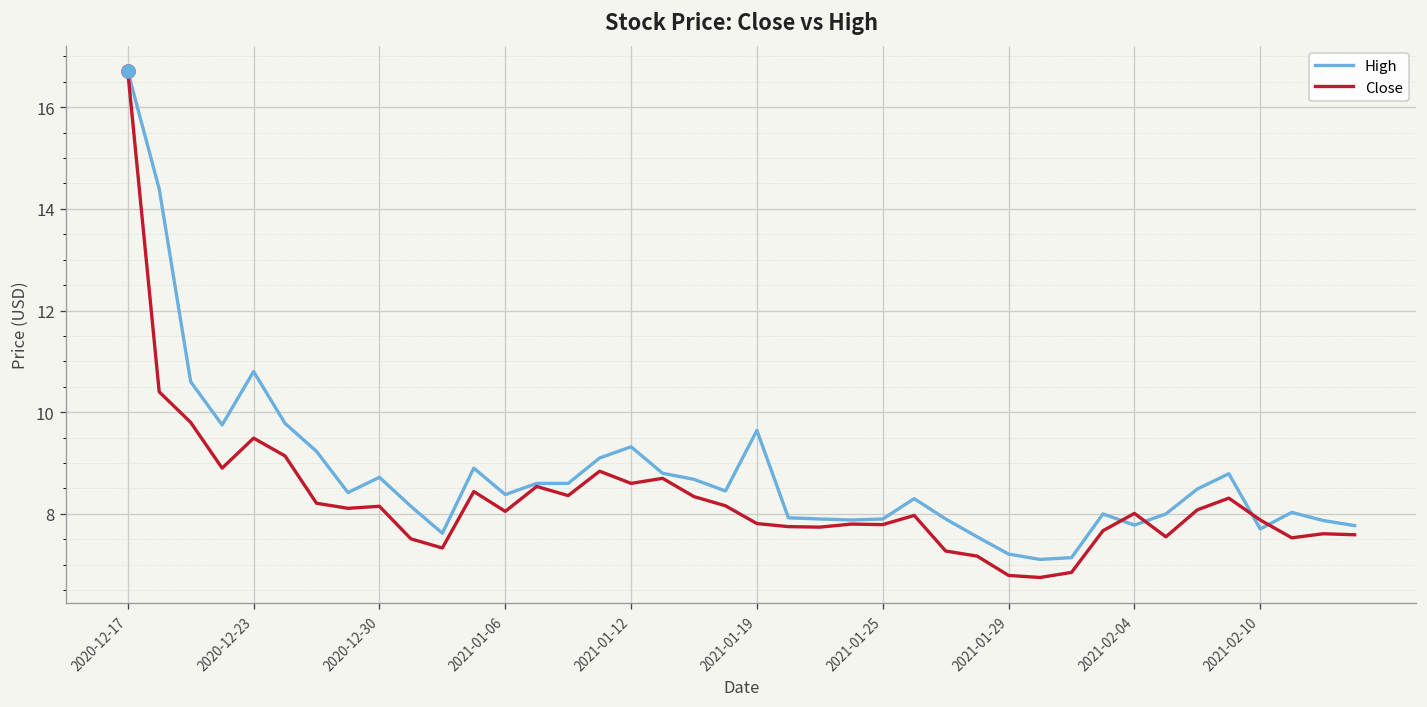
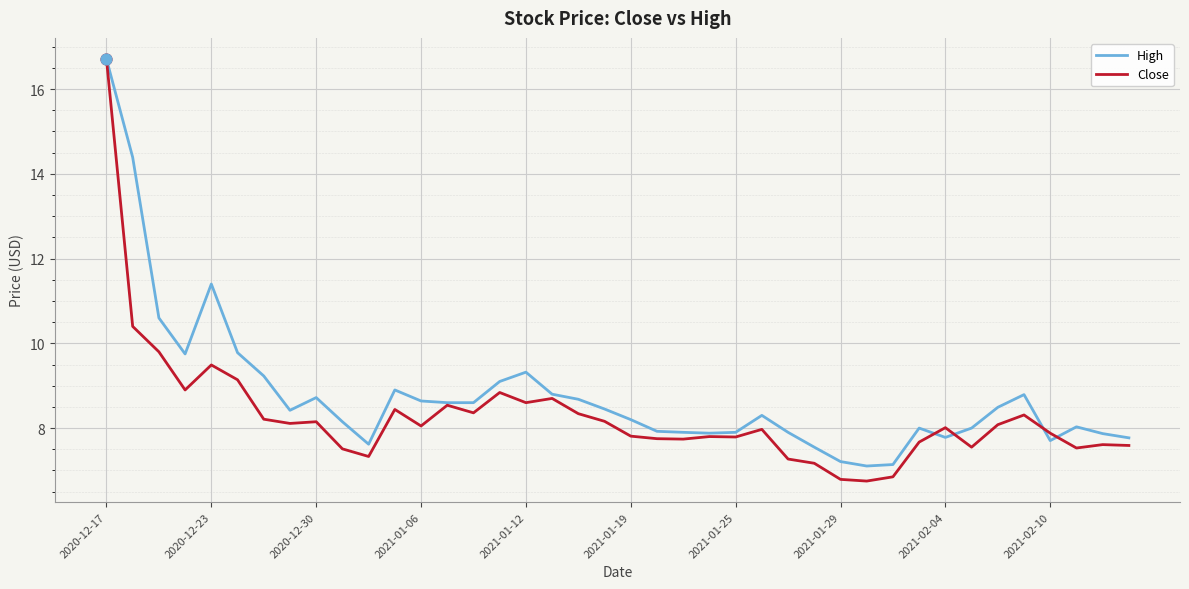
  {
    "High": {
-     "2020-12-23": 10.8,
+     "2020-12-23": 11.4,
      "2020-12-30": 8.7,
-     "2021-01-06": 8.4,
+     "2021-01-06": 8.6,
      "2021-01-12": 9.3,
-     "2021-01-19": 9.6,
+     "2021-01-19": 8.2,
      "2021-01-25": 7.9,
      "2021-01-29": 7.2,
      "2021-02-04": 7.8,
      "2021-02-10": 7.7
    }
  }
